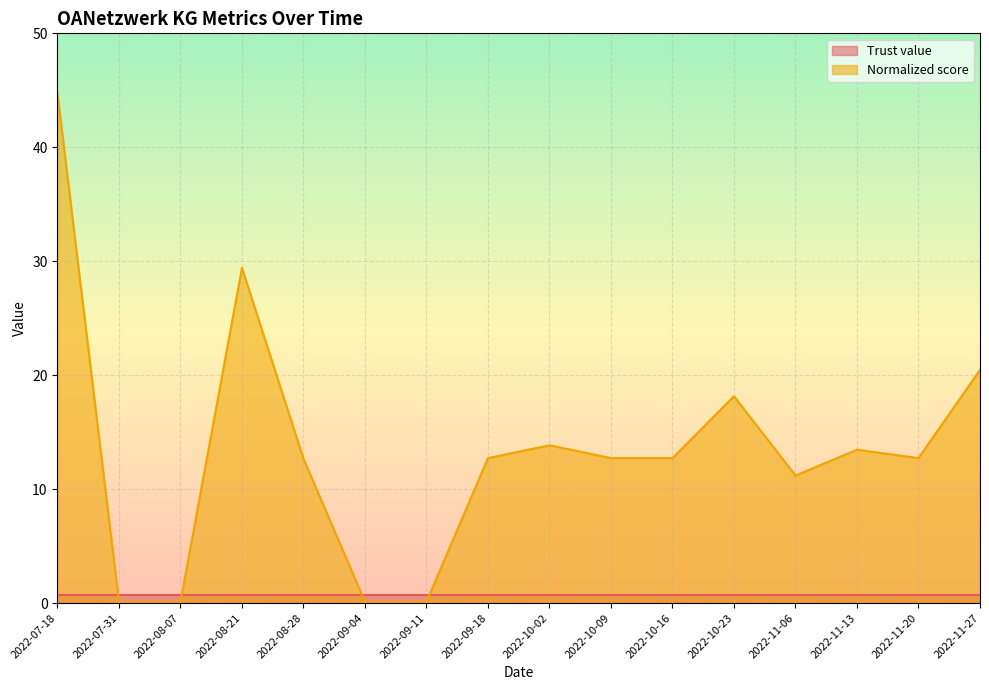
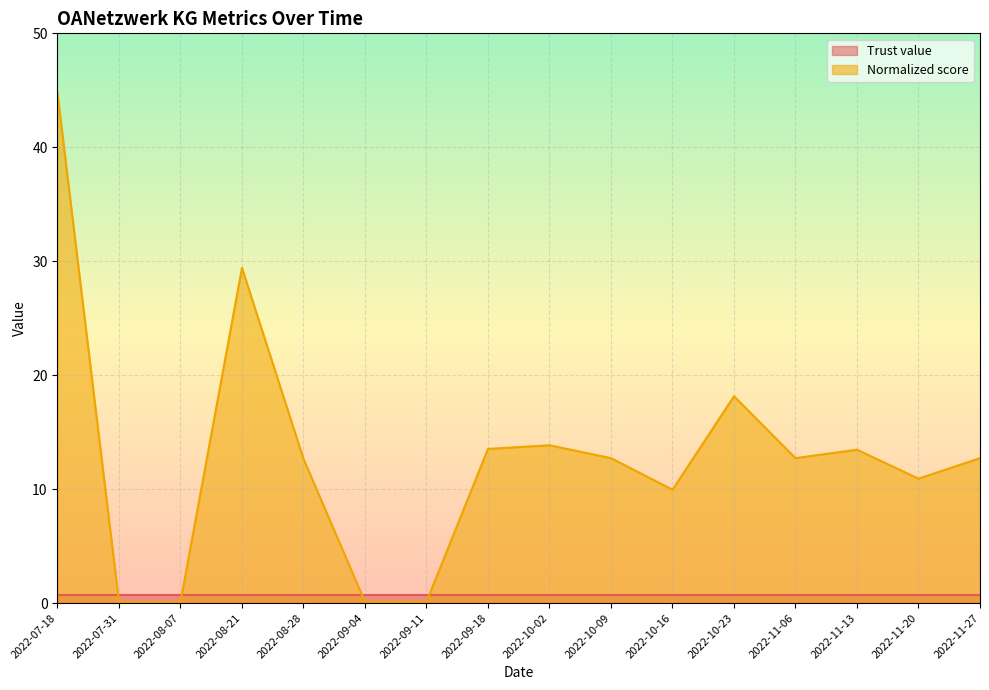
  {
    "Trust value": {
      "2022-07-18": 0.8,
      "2022-07-31": 0.8,
      "2022-08-07": 0.8,
      "2022-08-21": 0.8,
      "2022-08-28": 0.8,
      "2022-09-04": 0.8,
      "2022-09-11": 0.8,
      "2022-09-18": 0.8,
      "2022-10-02": 0.8,
      "2022-10-09": 0.8,
      "2022-10-16": 0.8,
      "2022-10-23": 0.8,
      "2022-11-06": 0.8,
      "2022-11-13": 0.8,
      "2022-11-20": 0.8,
      "2022-11-27": 0.8
    },
    "Normalized score": {
      "2022-07-18": 44.7,
      "2022-07-31": 0.1,
      "2022-08-07": 0.1,
      "2022-08-21": 29.4,
      "2022-08-28": 12.7,
      "2022-09-04": 0.1,
      "2022-09-11": 0.1,
-     "2022-09-18": 12.7,
+     "2022-09-18": 13.5,
      "2022-10-02": 13.9,
      "2022-10-09": 12.7,
-     "2022-10-16": 12.7,
+     "2022-10-16": 10.0,
      "2022-10-23": 18.2,
-     "2022-11-06": 11.2,
+     "2022-11-06": 12.7,
      "2022-11-13": 13.5,
-     "2022-11-20": 12.7,
-     "2022-11-27": 20.5
+     "2022-11-20": 10.9,
+     "2022-11-27": 12.7
    }
  }
